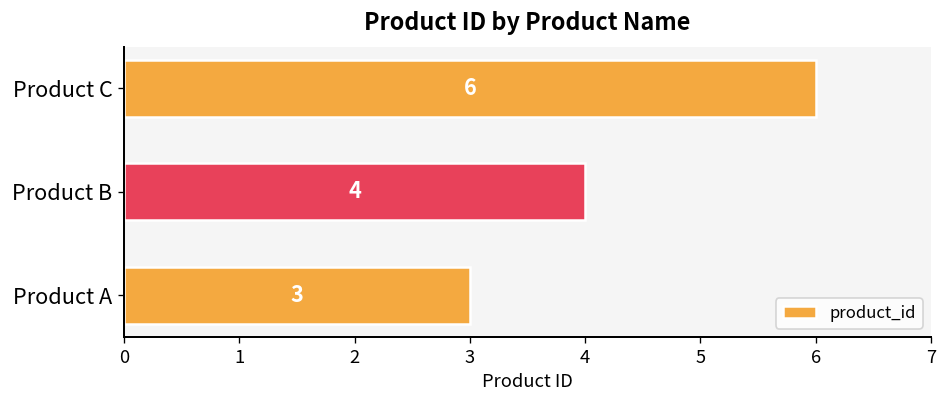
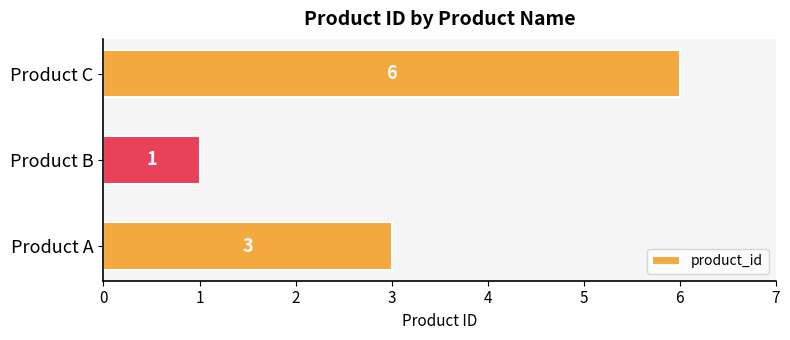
  {
    "Product C": 6,
-   "Product B": 4,
+   "Product B": 1,
    "Product A": 3
  }
